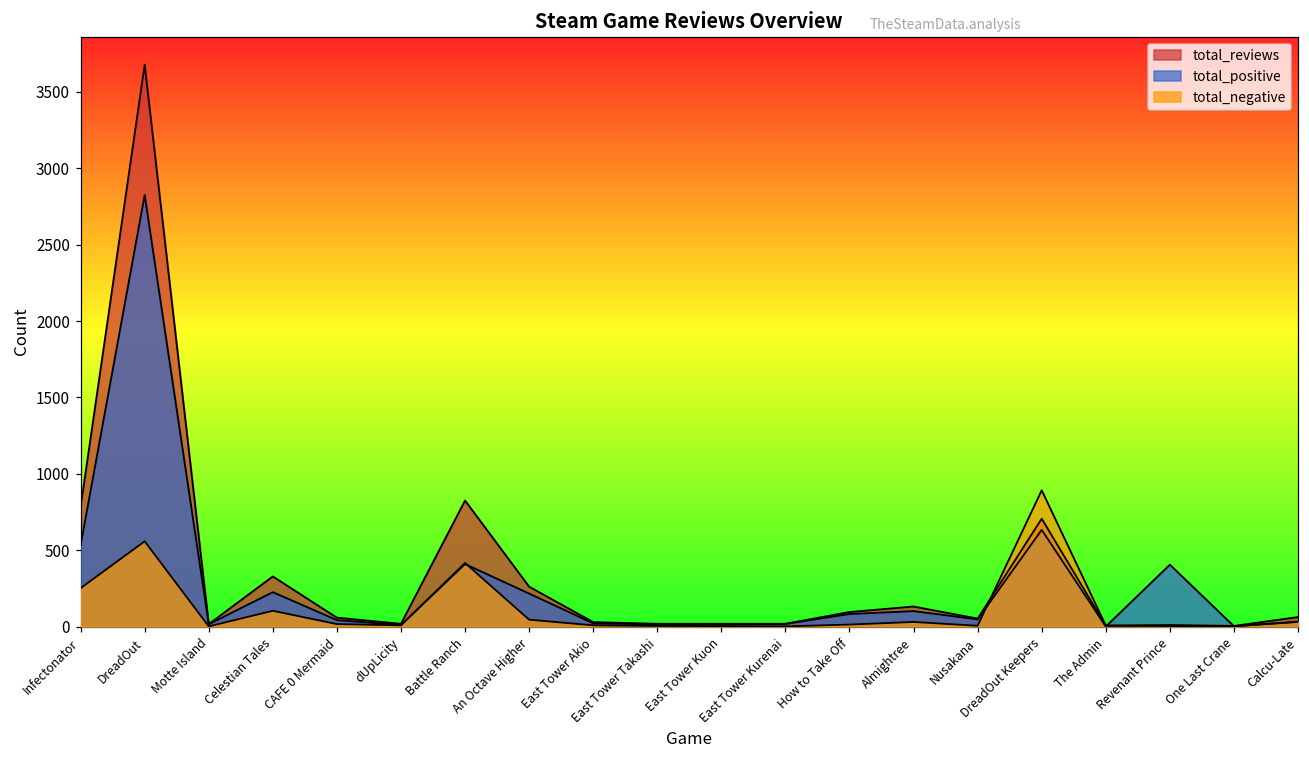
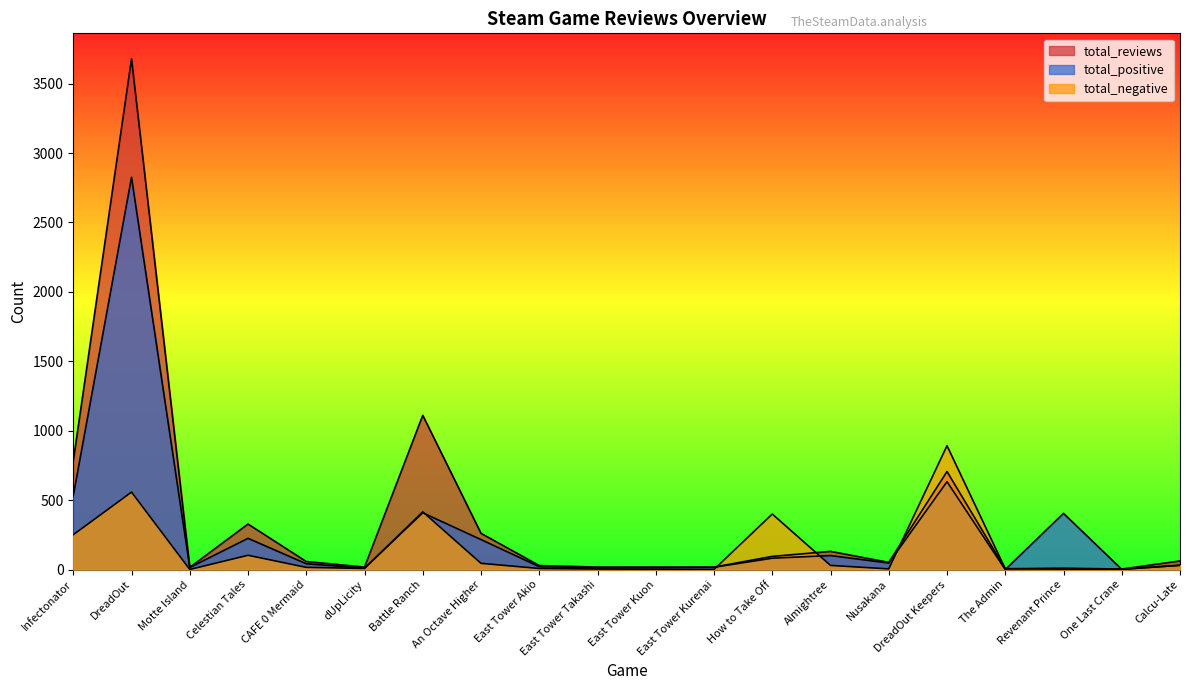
  {
    "total_reviews": {
      "Infectonator": 780,
      "DreadOut": 3680,
      "Celestian Tales": 330,
-     "Battle Ranch": 830,
+     "Battle Ranch": 1110,
      "An Octave Higher": 260,
      "Almightree": 130,
      "DreadOut Keepers": 710,
      "Calcu-Late": 60
    },
    "total_positive": {
      "Infectonator": 530,
      "DreadOut": 2830,
      "Celestian Tales": 230,
      "An Octave Higher": 220,
      "Almightree": 100,
      "DreadOut Keepers": 630,
      "Revenant Prince": 410
    },
    "total_negative": {
      "Infectonator": 250,
      "DreadOut": 560,
      "Celestian Tales": 100,
      "CAFE 0 Mermaid": 20,
      "An Octave Higher": 50,
-     "How to Take Off": 10,
+     "How to Take Off": 400,
      "Almightree": 30,
      "Nusakana": 10,
      "DreadOut Keepers": 890
    }
  }
